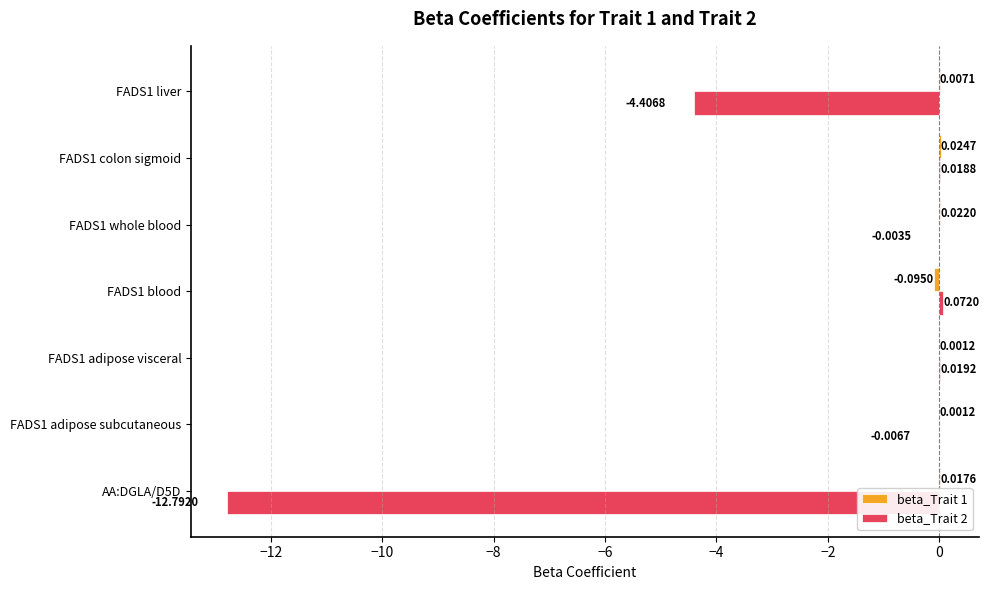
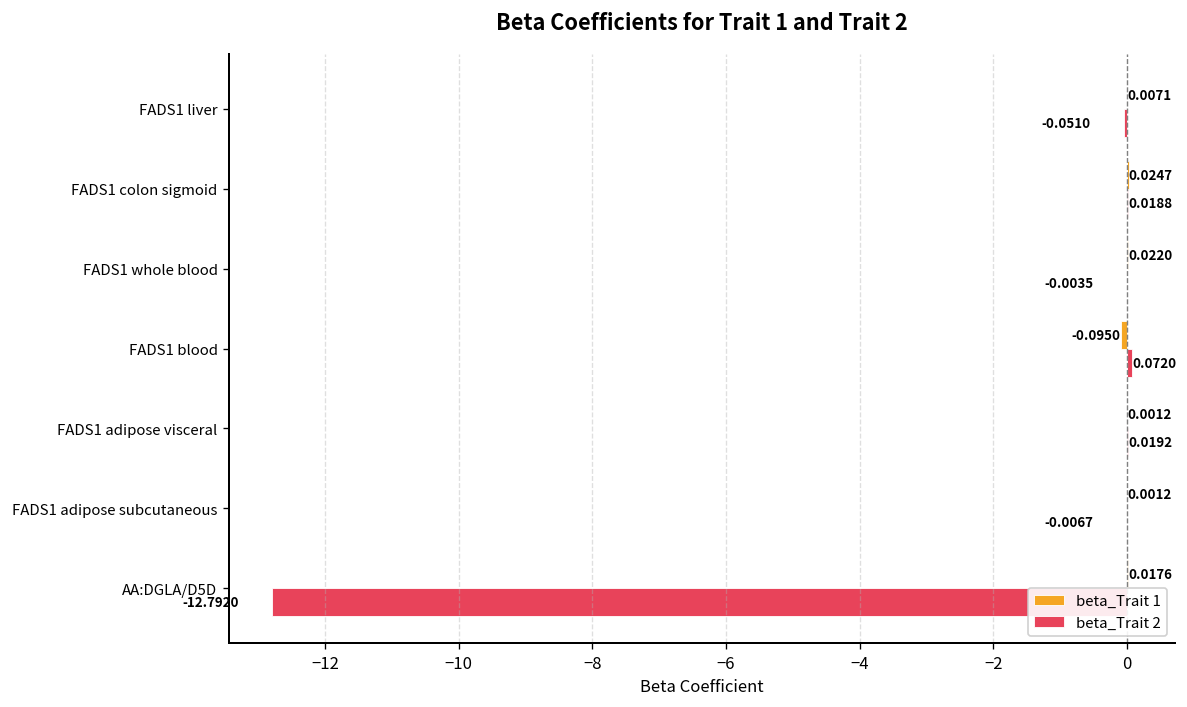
  {
    "beta_Trait 1": {
      "FADS1 liver": 0.0071,
      "FADS1 colon sigmoid": 0.0247,
      "FADS1 whole blood": 0.0220,
      "FADS1 blood": -0.0950,
      "FADS1 adipose visceral": 0.0012,
      "FADS1 adipose subcutaneous": 0.0012,
      "AA:DGLA/D5D": 0.0176
    },
    "beta_Trait 2": {
-     "FADS1 liver": -4.4068,
+     "FADS1 liver": -0.0510,
      "FADS1 colon sigmoid": 0.0188,
      "FADS1 blood": 0.0720,
      "FADS1 adipose visceral": 0.0192
    }
  }
